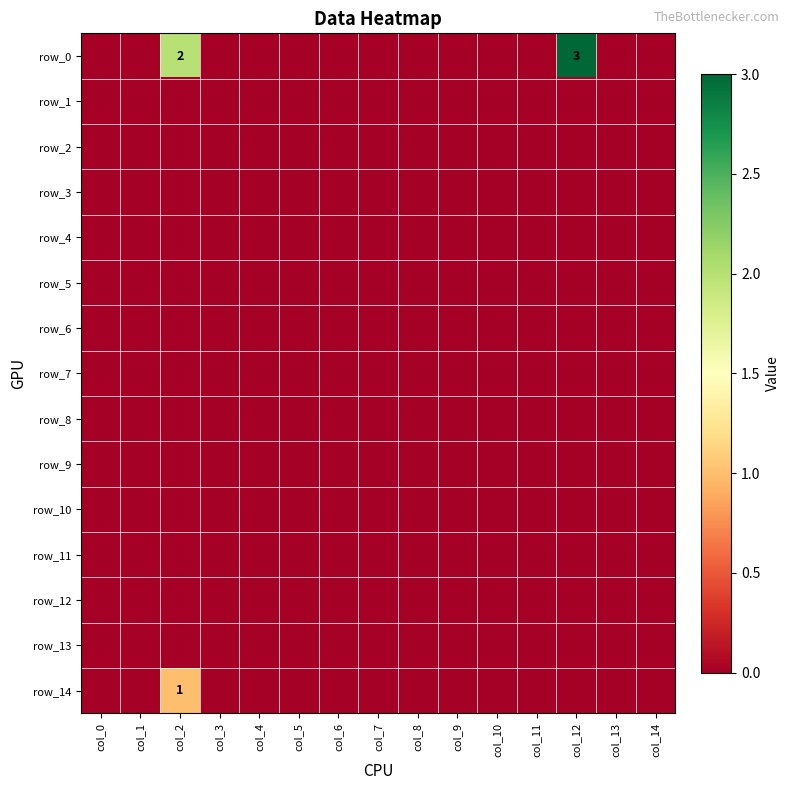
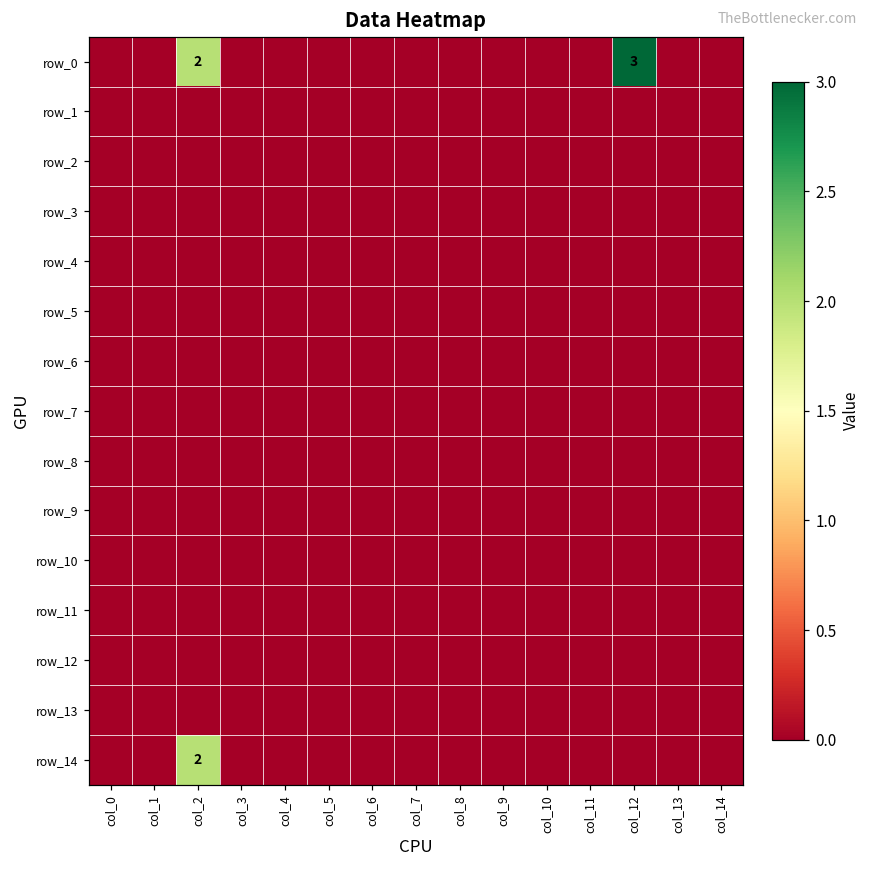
  {
    "row_0": {
      "col_2": 2,
      "col_12": 3
    },
    "row_14": {
-     "col_2": 1
+     "col_2": 2
    }
  }
